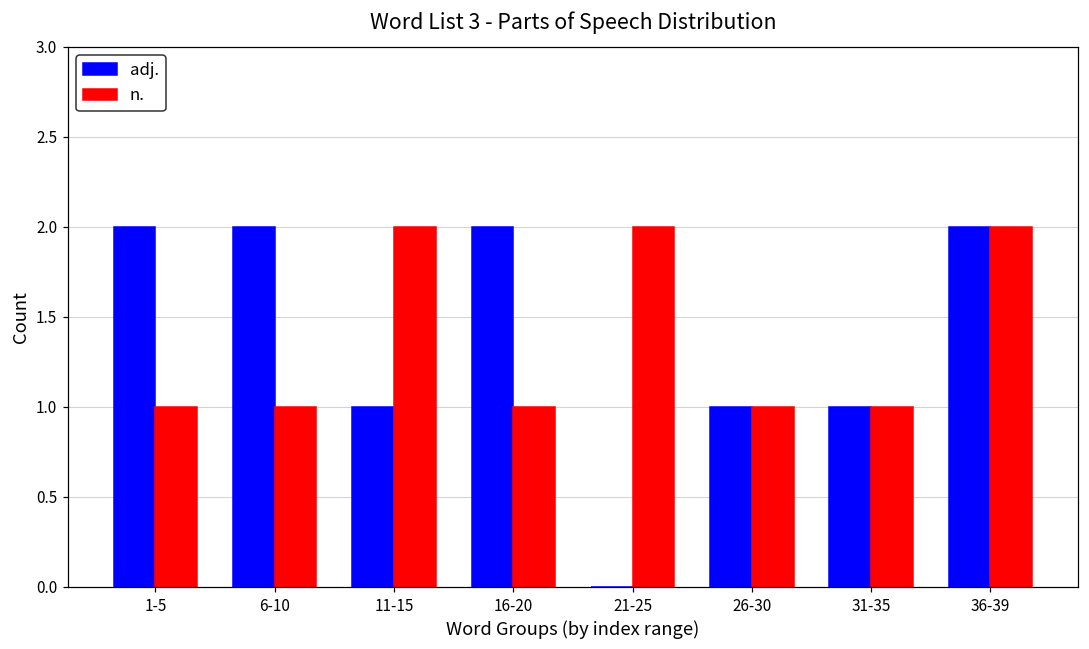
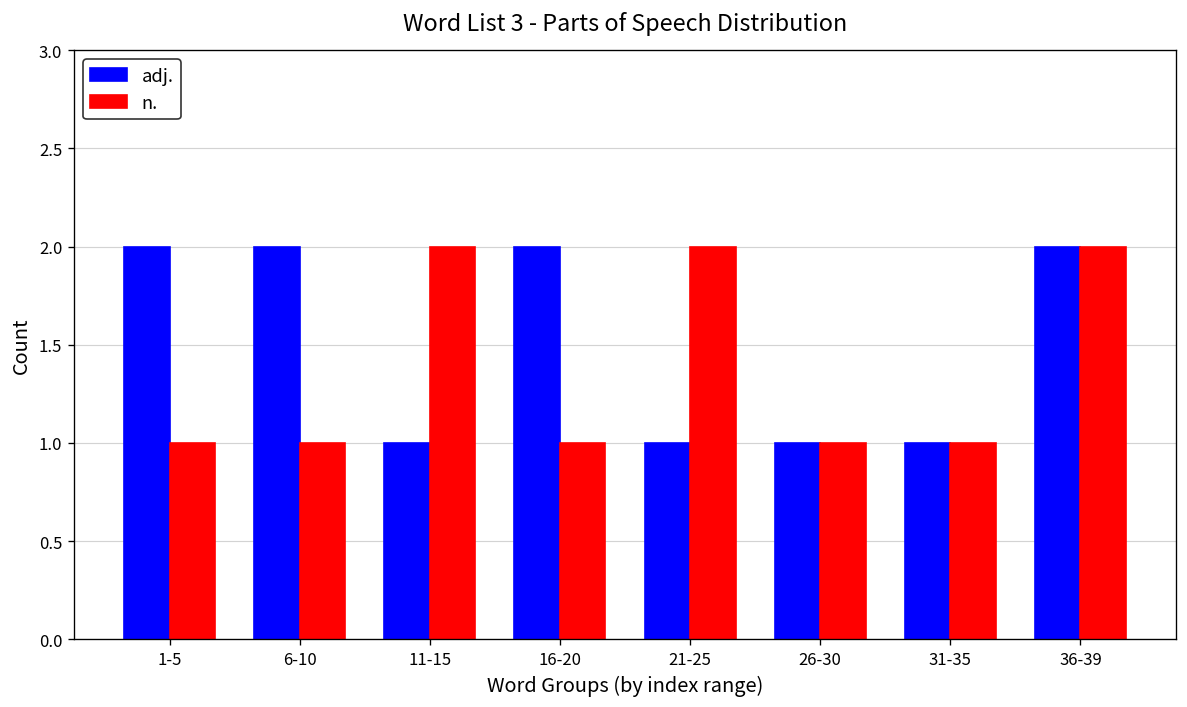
  {
    "adj.": {
      "1-5": 2,
      "6-10": 2,
      "11-15": 1,
      "16-20": 2,
-     "21-25": 0,
+     "21-25": 1,
      "26-30": 1,
      "31-35": 1,
      "36-39": 2
    },
    "n.": {
      "1-5": 1,
      "6-10": 1,
      "11-15": 2,
      "16-20": 1,
      "21-25": 2,
      "26-30": 1,
      "31-35": 1,
      "36-39": 2
    }
  }
